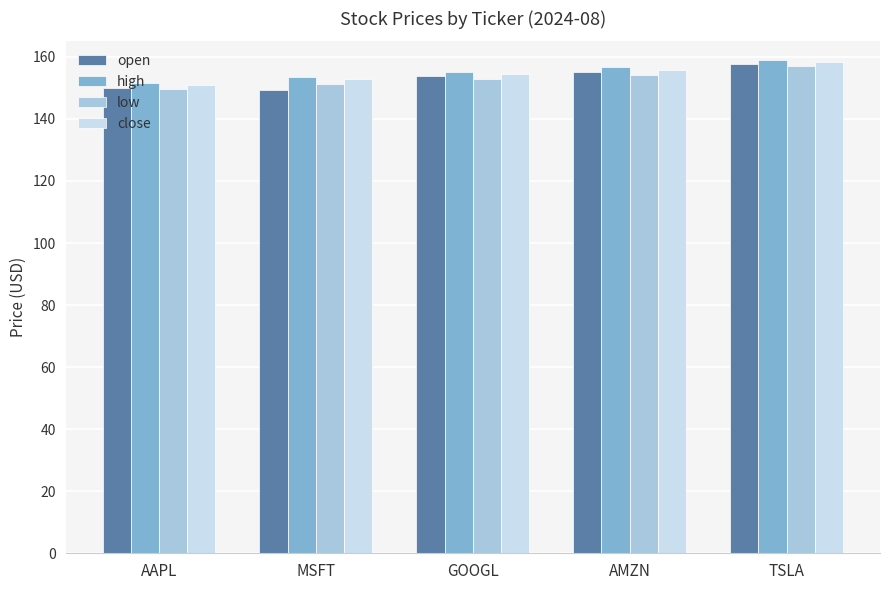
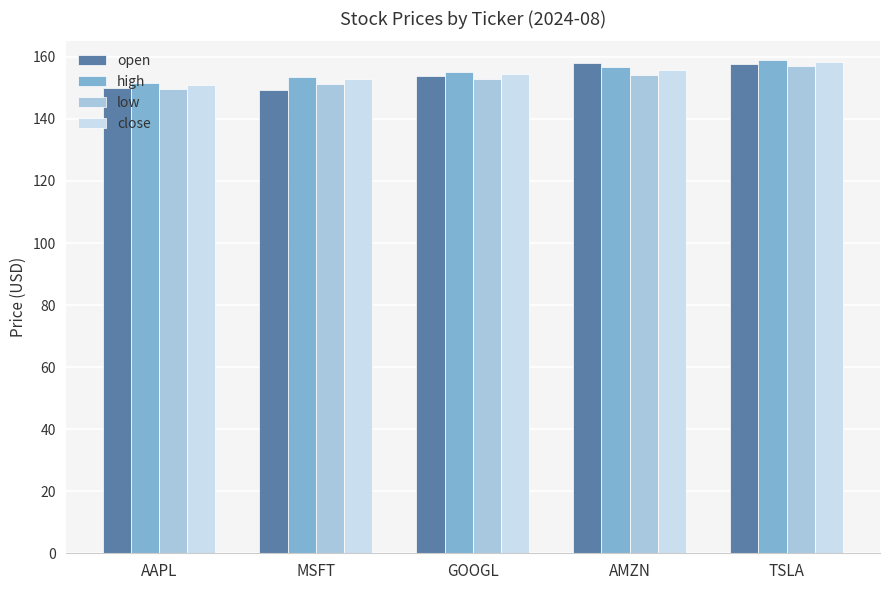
  {
    "open": {
      "AAPL": 150,
      "MSFT": 149,
      "GOOGL": 154,
-     "AMZN": 155,
+     "AMZN": 158,
      "TSLA": 158
    }
  }
